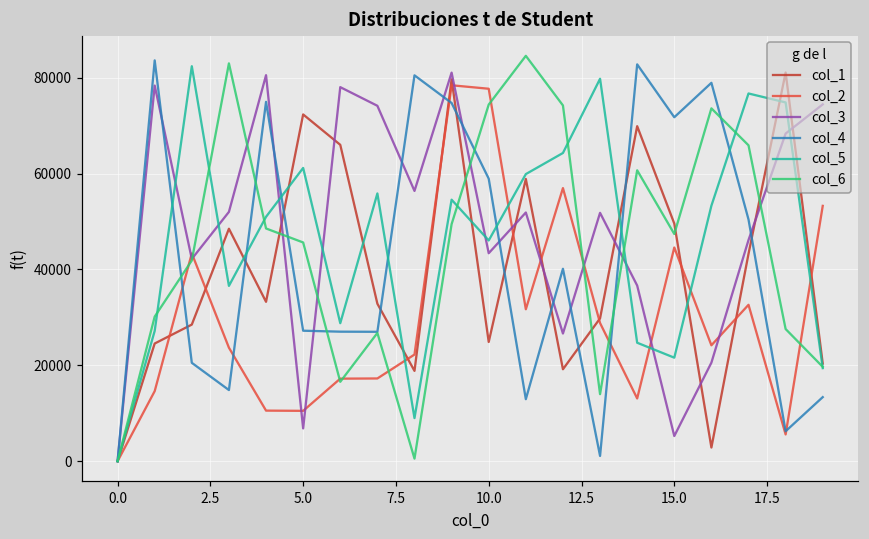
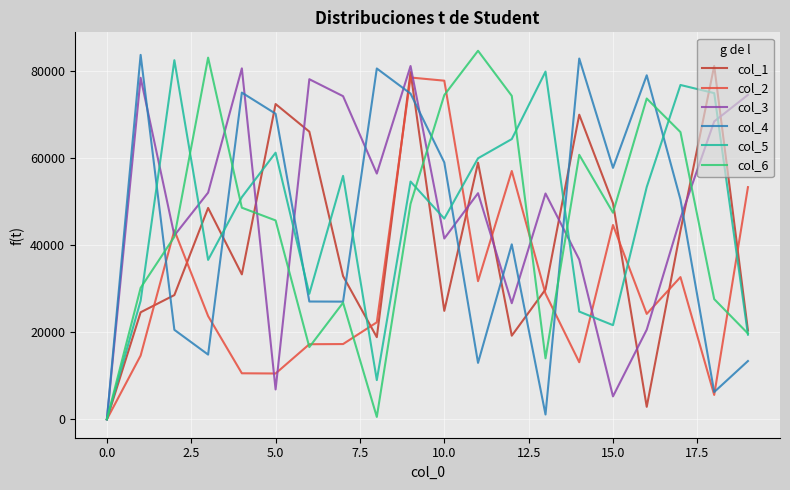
  {
    "col_3": {
      "5.0": 7000,
-     "10.0": 43000,
+     "10.0": 41000,
      "15.0": 5000
    },
    "col_4": {
-     "5.0": 27000,
+     "5.0": 70000,
      "10.0": 59000,
-     "15.0": 72000
+     "15.0": 58000
    }
  }
